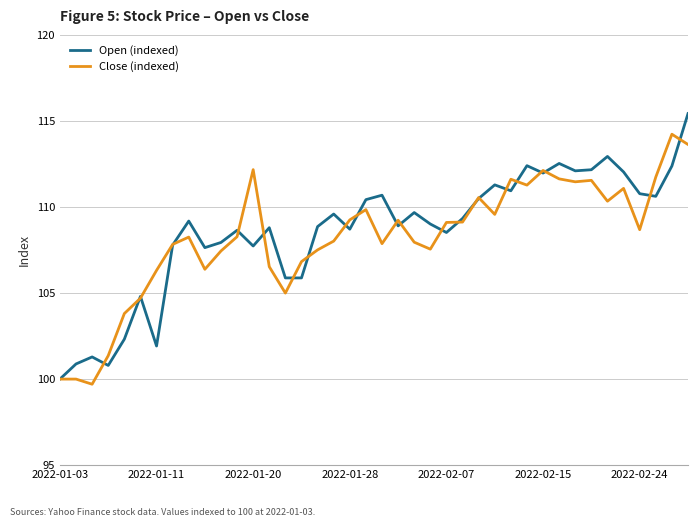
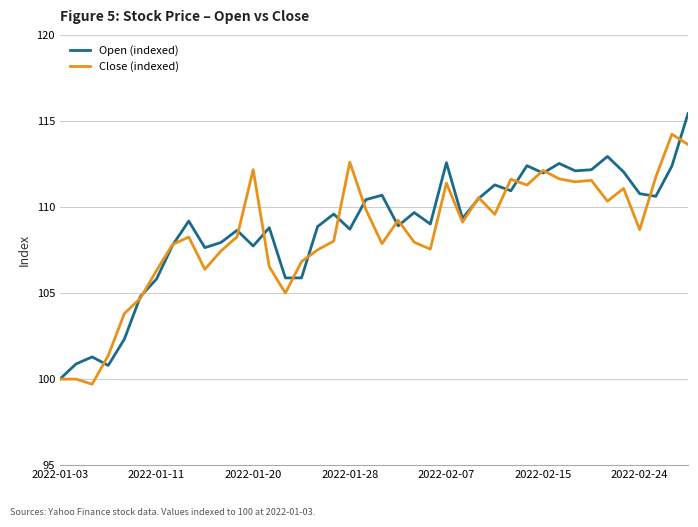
  {
    "Open (indexed)": {
-     "2022-01-11": 101.9,
+     "2022-01-11": 105.8,
      "2022-01-20": 107.7,
      "2022-01-28": 108.7,
-     "2022-02-07": 108.5,
+     "2022-02-07": 112.6,
      "2022-02-15": 112.0,
      "2022-02-24": 110.8
    },
    "Close (indexed)": {
      "2022-01-11": 106.3,
      "2022-01-20": 112.2,
-     "2022-01-28": 109.3,
-     "2022-02-07": 109.1,
+     "2022-01-28": 112.6,
+     "2022-02-07": 111.4,
      "2022-02-15": 112.1,
      "2022-02-24": 108.7
    }
  }
